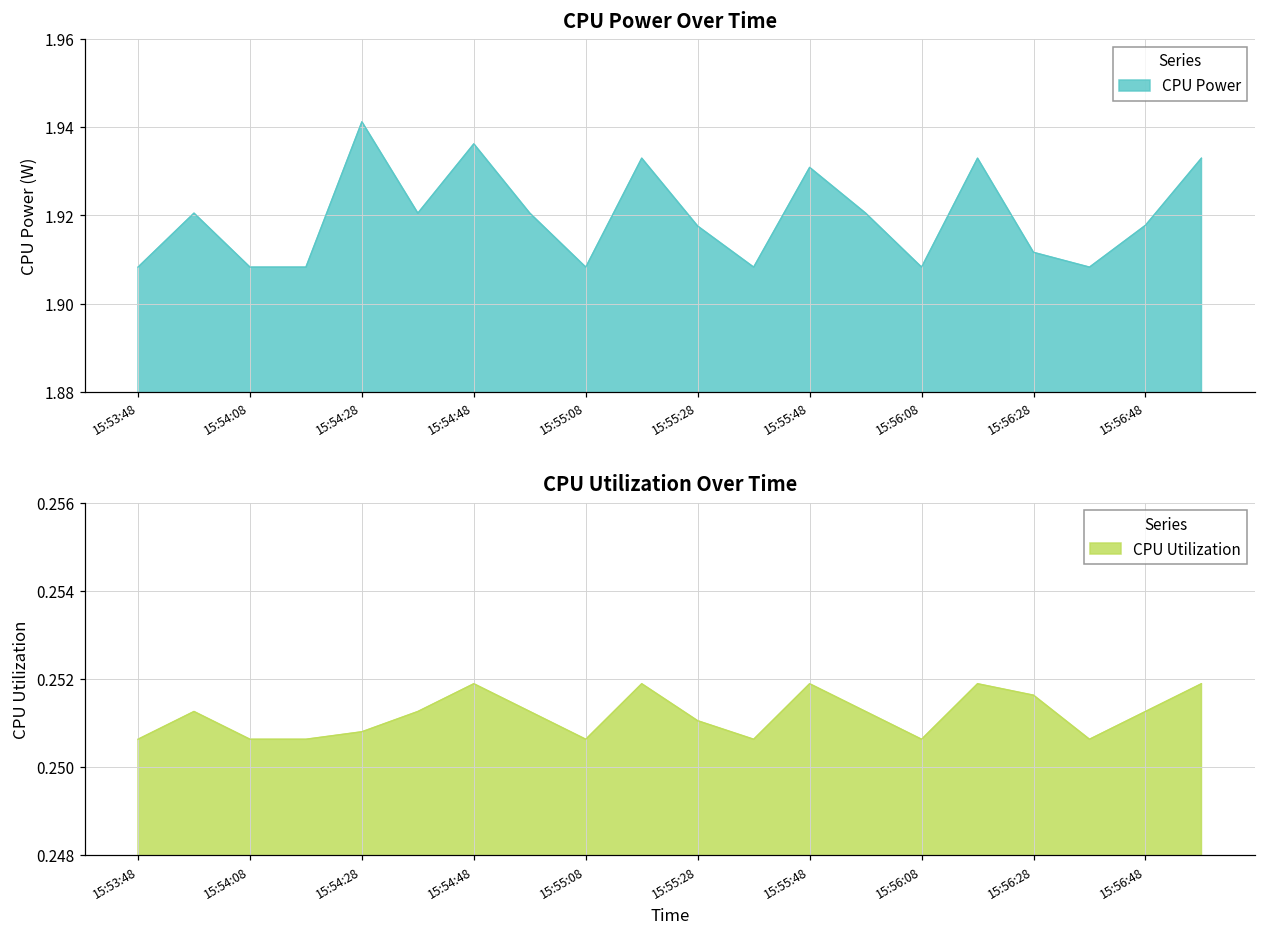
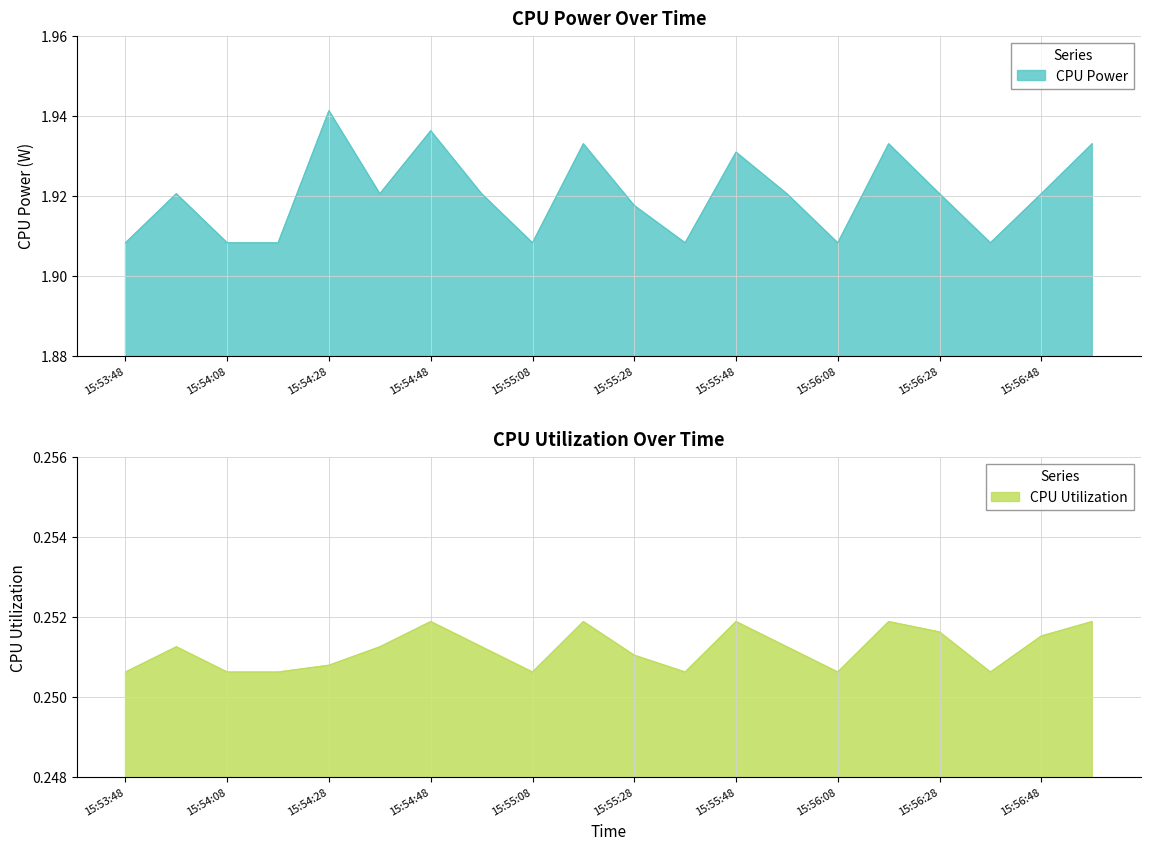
  {
    "CPU Power Over Time": {
      "15:53:48": 1.908,
      "15:54:08": 1.908,
      "15:54:28": 1.941,
      "15:54:48": 1.936,
      "15:55:08": 1.908,
      "15:55:28": 1.918,
      "15:55:48": 1.931,
      "15:56:08": 1.908,
-     "15:56:28": 1.912,
-     "15:56:48": 1.918
+     "15:56:28": 1.921,
+     "15:56:48": 1.921
    },
    "CPU Utilization Over Time": {
      "15:53:48": 0.2506,
      "15:54:08": 0.2506,
      "15:54:28": 0.2508,
      "15:54:48": 0.2519,
      "15:55:08": 0.2506,
      "15:55:28": 0.2511,
      "15:55:48": 0.2519,
      "15:56:08": 0.2506,
      "15:56:28": 0.2516,
-     "15:56:48": 0.2513
+     "15:56:48": 0.2515
    }
  }
